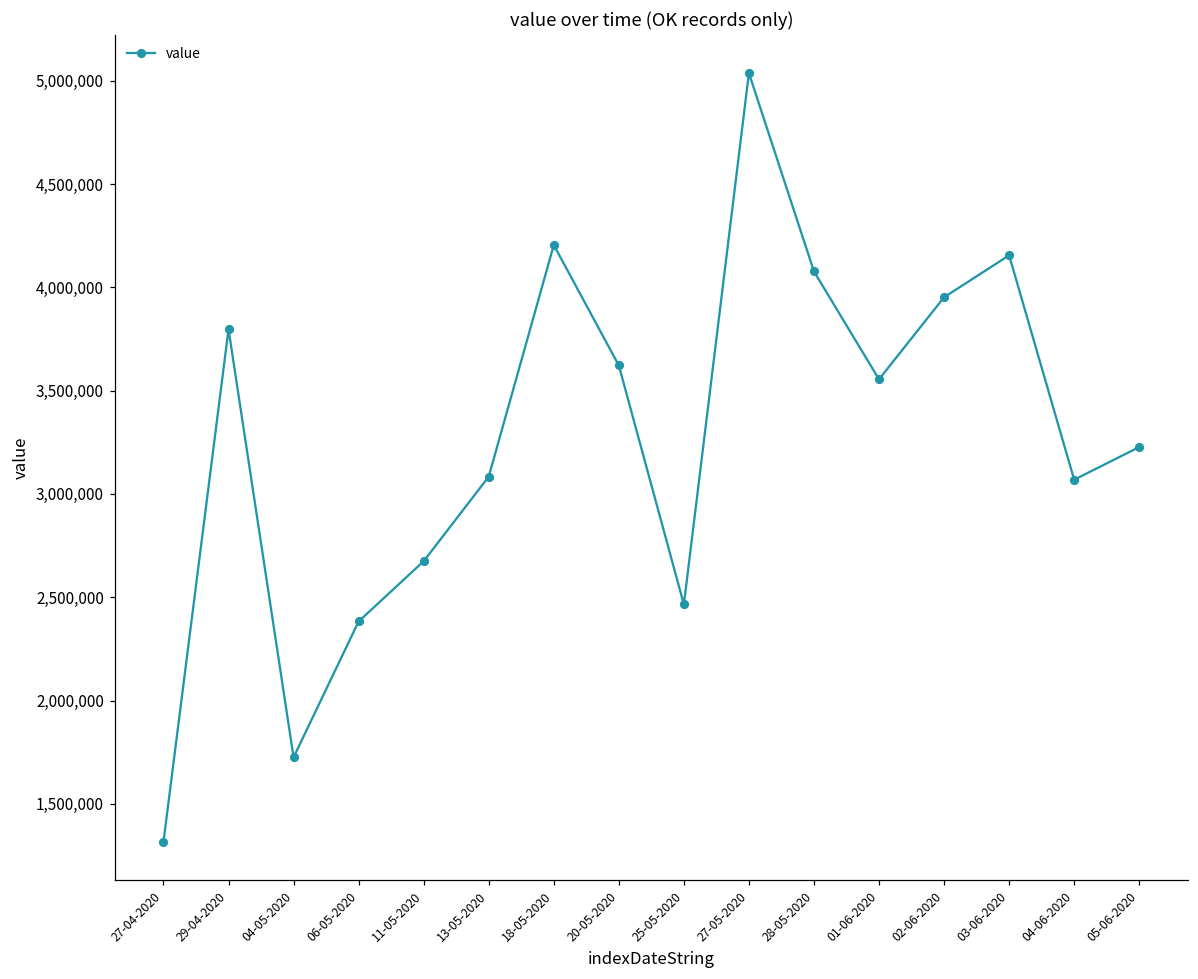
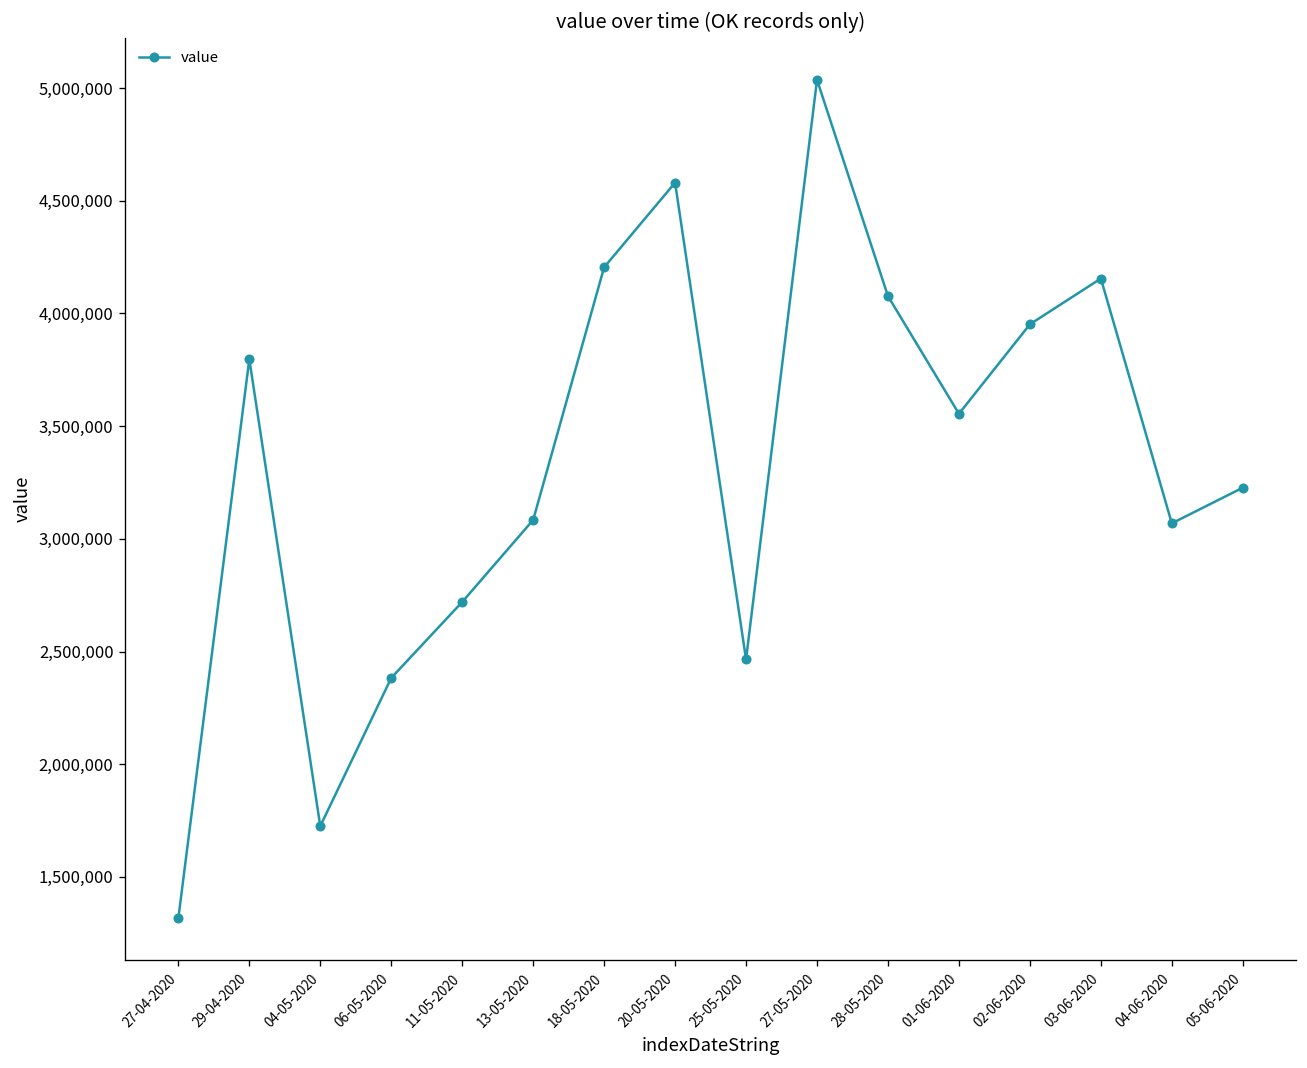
  {
    "27-04-2020": "1,320,000",
    "29-04-2020": "3,800,000",
    "04-05-2020": "1,730,000",
    "06-05-2020": "2,380,000",
-   "11-05-2020": "2,670,000",
+   "11-05-2020": "2,720,000",
    "13-05-2020": "3,080,000",
    "18-05-2020": "4,210,000",
-   "20-05-2020": "3,620,000",
+   "20-05-2020": "4,580,000",
    "25-05-2020": "2,470,000",
    "27-05-2020": "5,040,000",
    "28-05-2020": "4,080,000",
    "01-06-2020": "3,560,000",
    "02-06-2020": "3,950,000",
    "03-06-2020": "4,160,000",
    "04-06-2020": "3,070,000",
    "05-06-2020": "3,230,000"
  }
